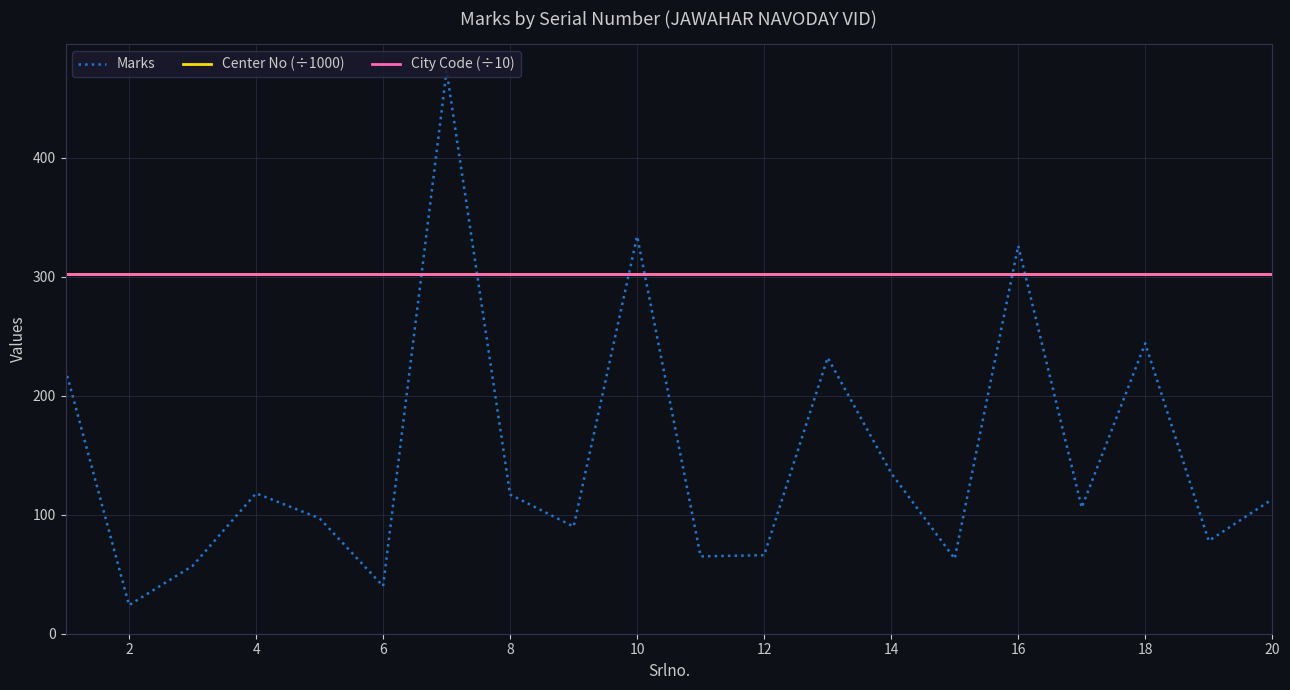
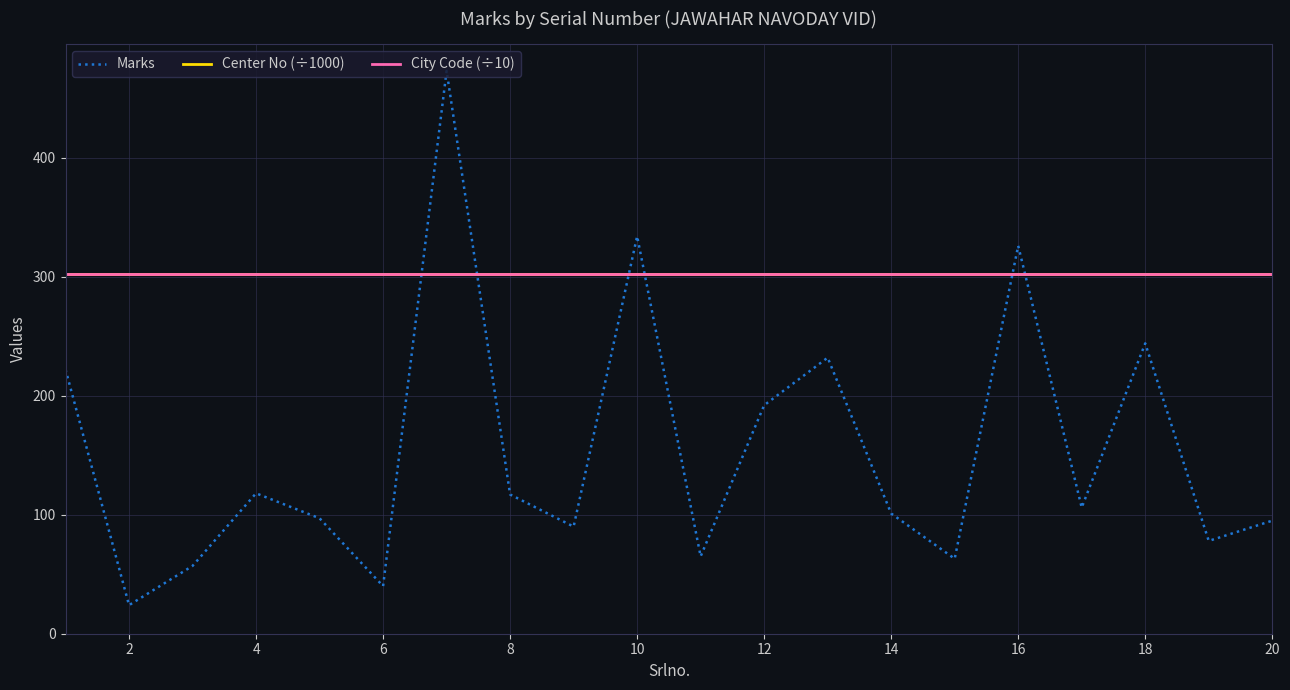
  {
    "Marks": {
      "2": 24,
      "4": 118,
      "6": 40,
      "8": 117,
      "10": 334,
-     "12": 66,
-     "14": 135,
+     "12": 192,
+     "14": 101,
      "16": 326,
      "18": 244,
-     "20": 113
+     "20": 95
    },
    "City Code (÷10)": {
      "2": 302,
      "4": 302,
      "6": 302,
      "8": 302,
      "10": 302,
      "12": 302,
      "14": 302,
      "16": 302,
      "18": 302,
      "20": 302
    }
  }
